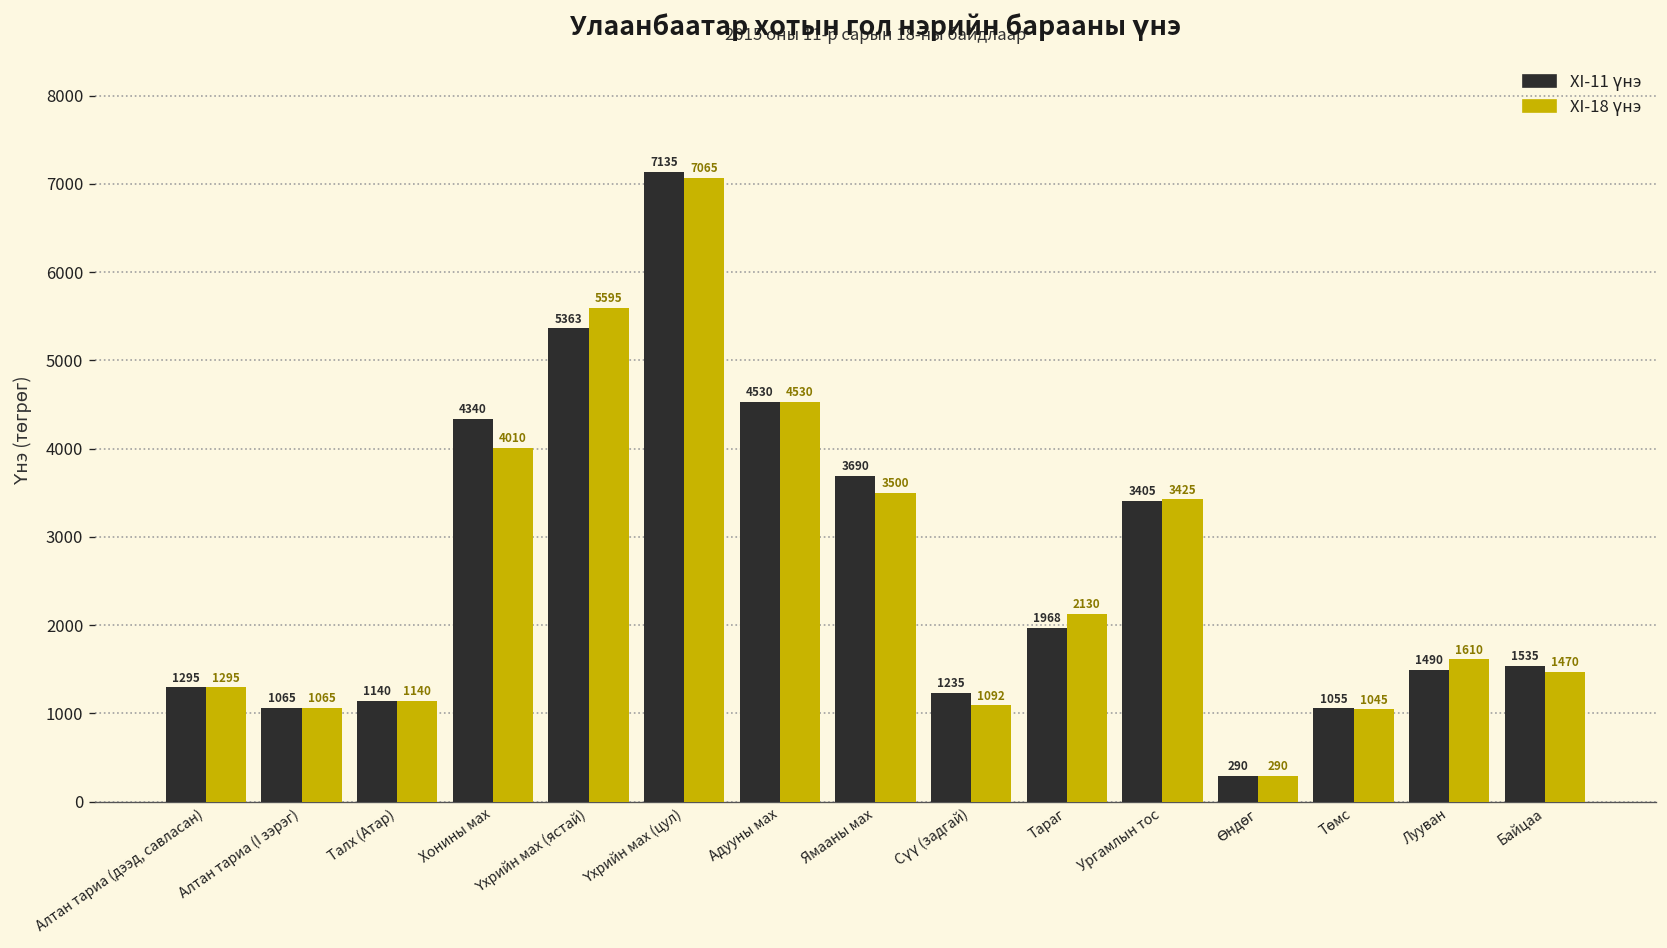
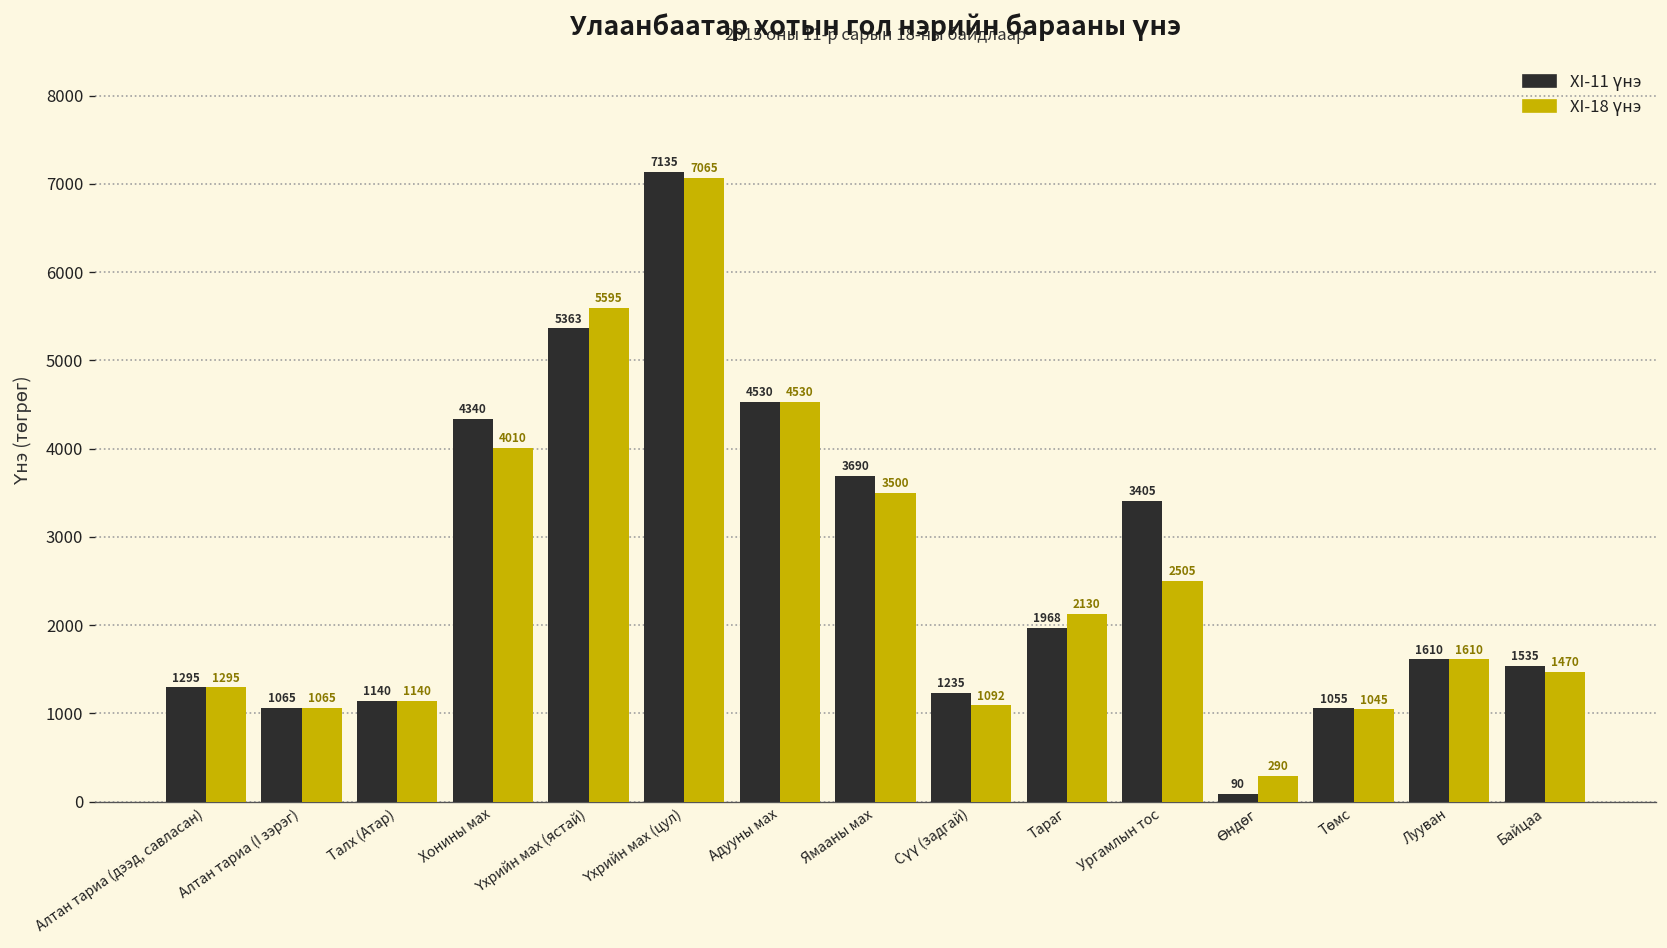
  {
    "XI-11 үнэ": {
      "Алтан тариа (дээд, савласан)": 1295,
      "Алтан тариа (I зэрэг)": 1065,
      "Талх (Атар)": 1140,
      "Хонины мах": 4340,
      "Үхрийн мах (ястай)": 5363,
      "Үхрийн мах (цул)": 7135,
      "Адууны мах": 4530,
      "Ямааны мах": 3690,
      "Сүү (задгай)": 1235,
      "Тараг": 1968,
      "Ургамлын тос": 3405,
-     "Өндөг": 290,
+     "Өндөг": 90,
      "Төмс": 1055,
-     "Лууван": 1490,
+     "Лууван": 1610,
      "Байцаа": 1535
    },
    "XI-18 үнэ": {
      "Алтан тариа (дээд, савласан)": 1295,
      "Алтан тариа (I зэрэг)": 1065,
      "Талх (Атар)": 1140,
      "Хонины мах": 4010,
      "Үхрийн мах (ястай)": 5595,
      "Үхрийн мах (цул)": 7065,
      "Адууны мах": 4530,
      "Ямааны мах": 3500,
      "Сүү (задгай)": 1092,
      "Тараг": 2130,
-     "Ургамлын тос": 3425,
+     "Ургамлын тос": 2505,
      "Өндөг": 290,
      "Төмс": 1045,
      "Лууван": 1610,
      "Байцаа": 1470
    }
  }
